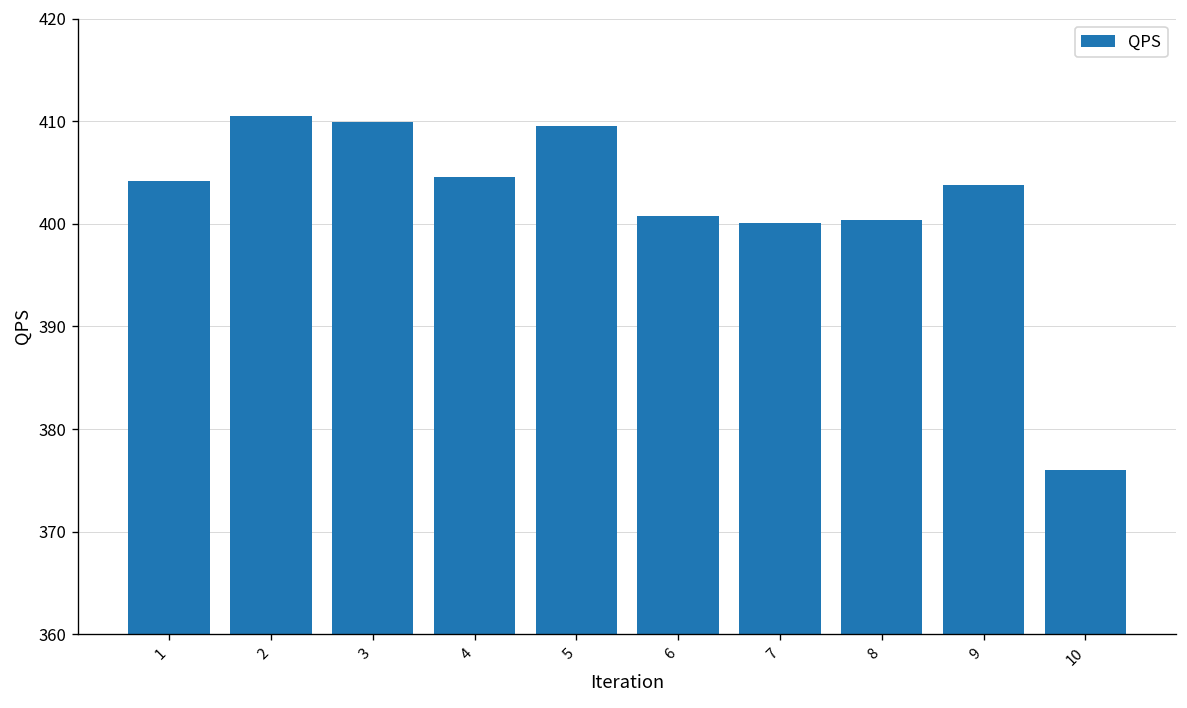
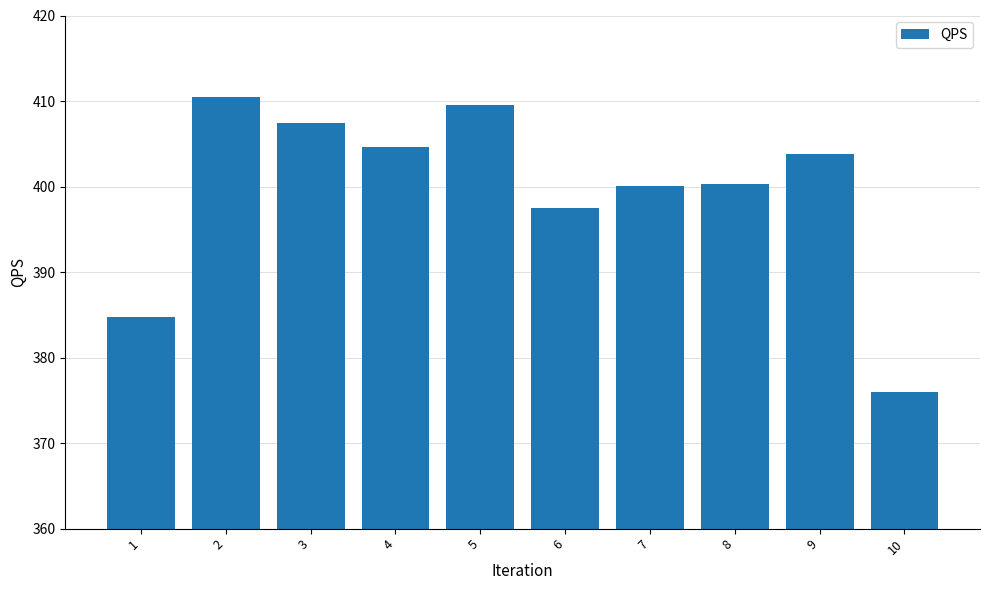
  {
-   "1": 404,
+   "1": 385,
    "2": 411,
-   "3": 410,
+   "3": 407,
    "4": 405,
    "5": 410,
-   "6": 401,
+   "6": 398,
    "7": 400,
    "8": 400,
    "9": 404,
    "10": 376
  }
